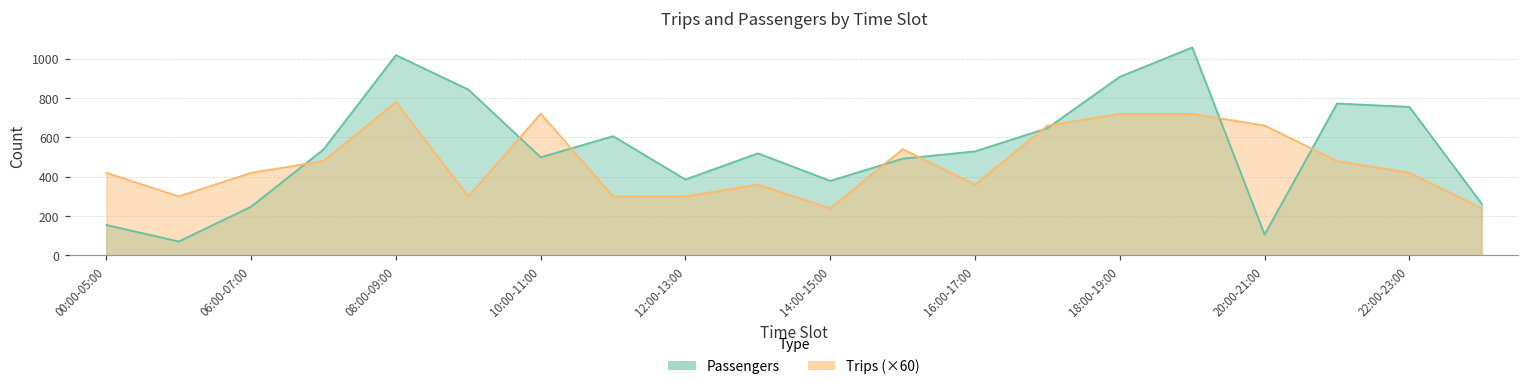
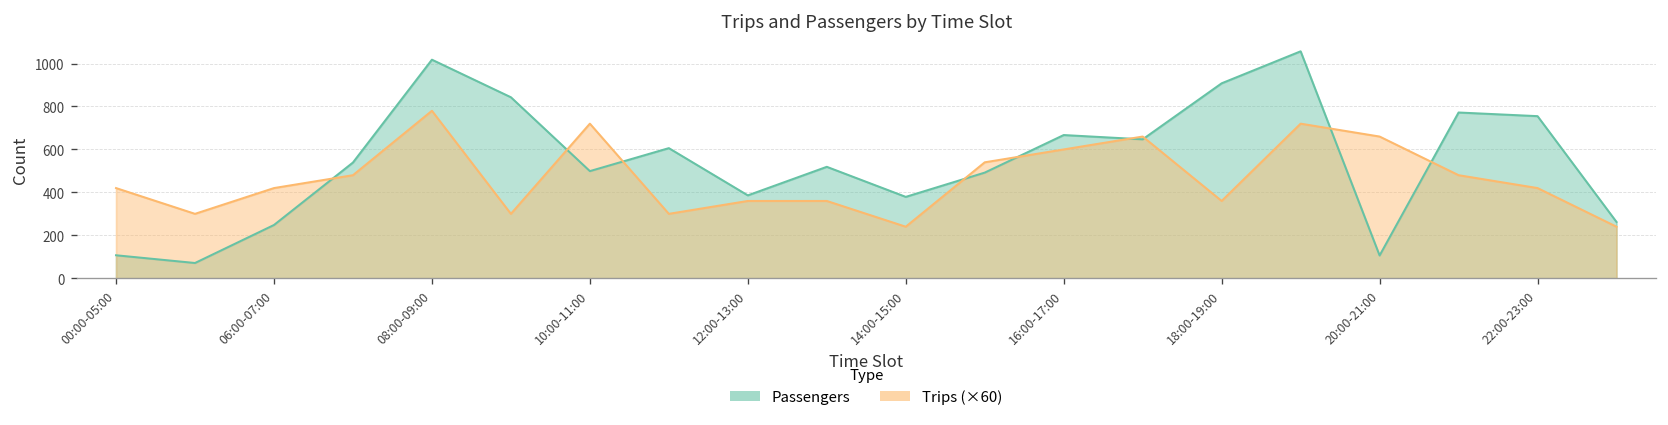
  {
    "Passengers": {
-     "00:00-05:00": 160,
+     "00:00-05:00": 110,
      "06:00-07:00": 250,
      "08:00-09:00": 1020,
      "10:00-11:00": 500,
      "12:00-13:00": 390,
      "14:00-15:00": 380,
-     "16:00-17:00": 530,
+     "16:00-17:00": 670,
      "18:00-19:00": 910,
      "20:00-21:00": 110,
      "22:00-23:00": 760
    },
    "Trips (×60)": {
      "00:00-05:00": 420,
      "06:00-07:00": 420,
      "08:00-09:00": 780,
      "10:00-11:00": 720,
-     "12:00-13:00": 300,
+     "12:00-13:00": 360,
      "14:00-15:00": 240,
-     "16:00-17:00": 360,
-     "18:00-19:00": 720,
+     "16:00-17:00": 600,
+     "18:00-19:00": 360,
      "20:00-21:00": 660,
      "22:00-23:00": 420
    }
  }
